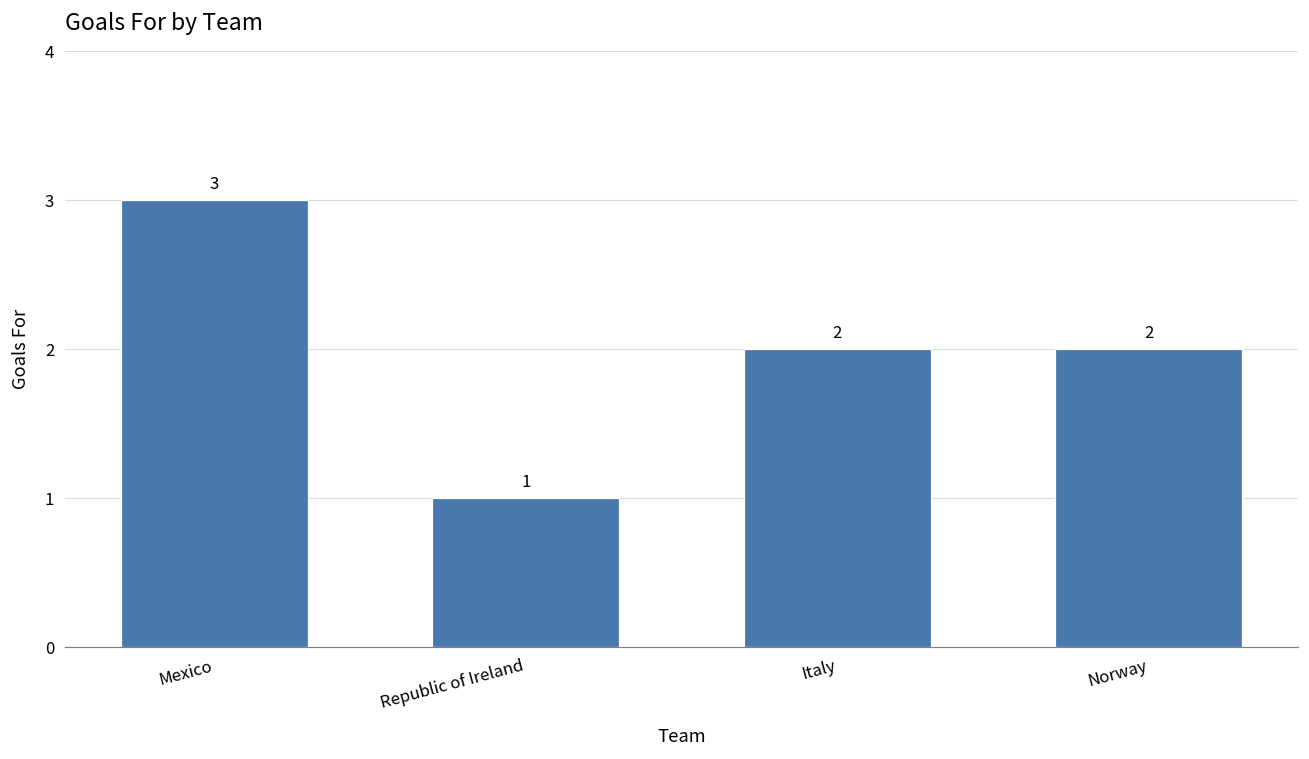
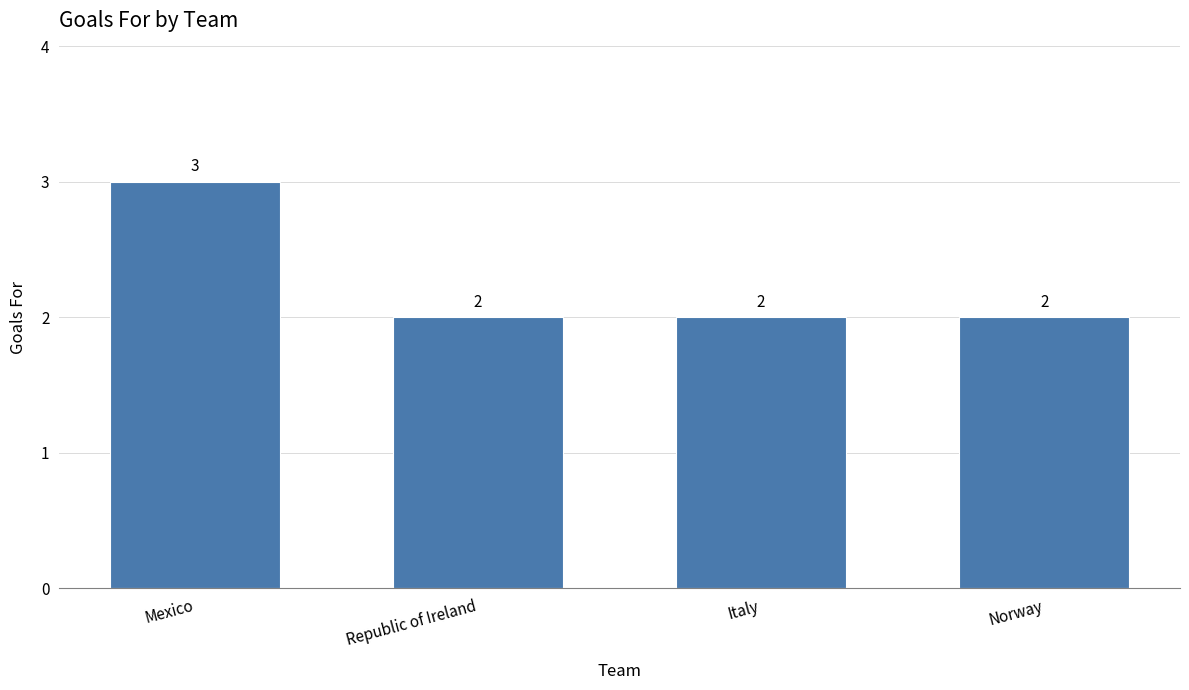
  {
    "Mexico": 3,
-   "Republic of Ireland": 1,
+   "Republic of Ireland": 2,
    "Italy": 2,
    "Norway": 2
  }
